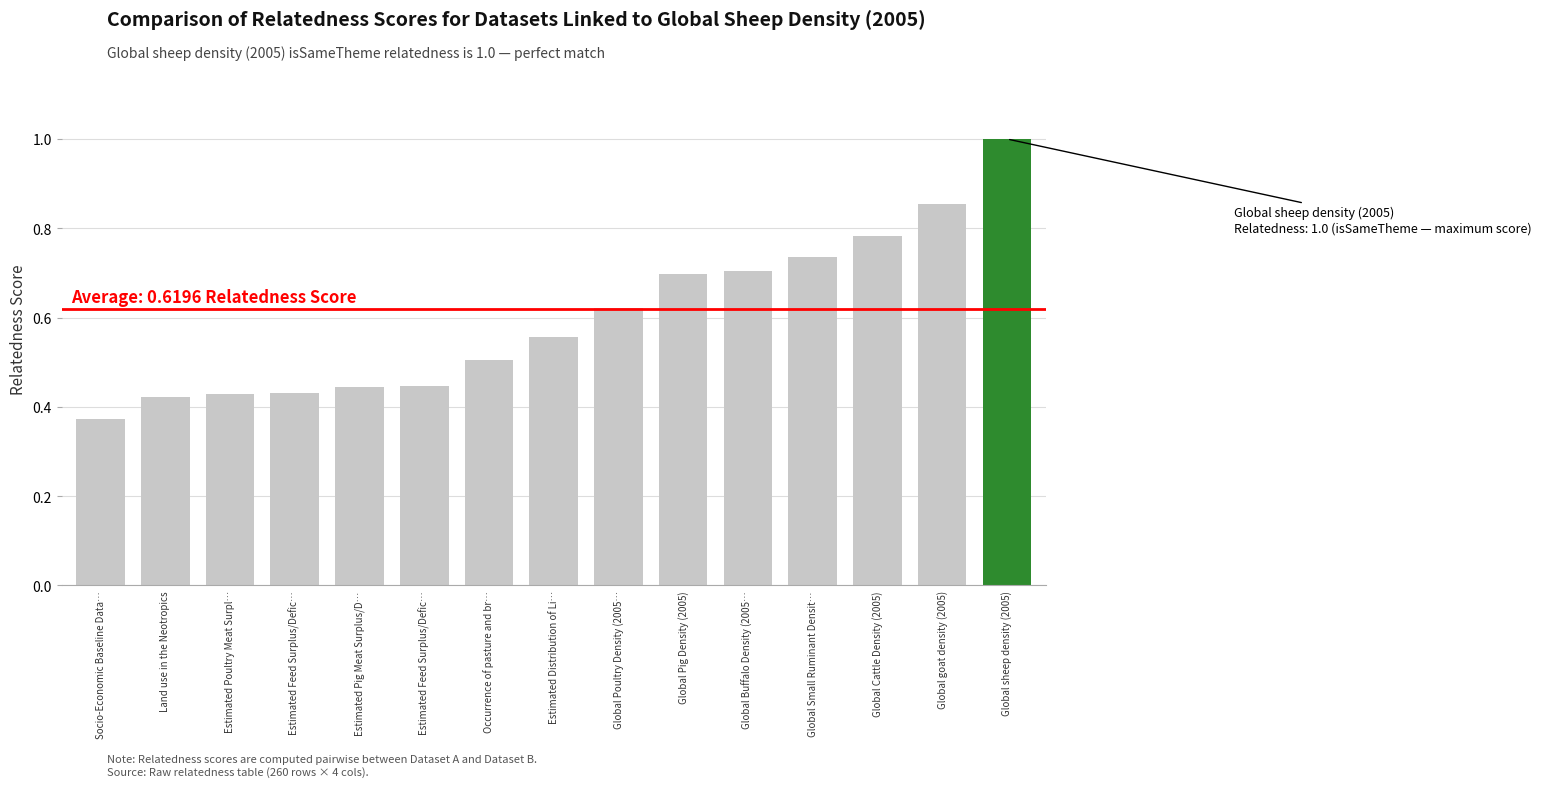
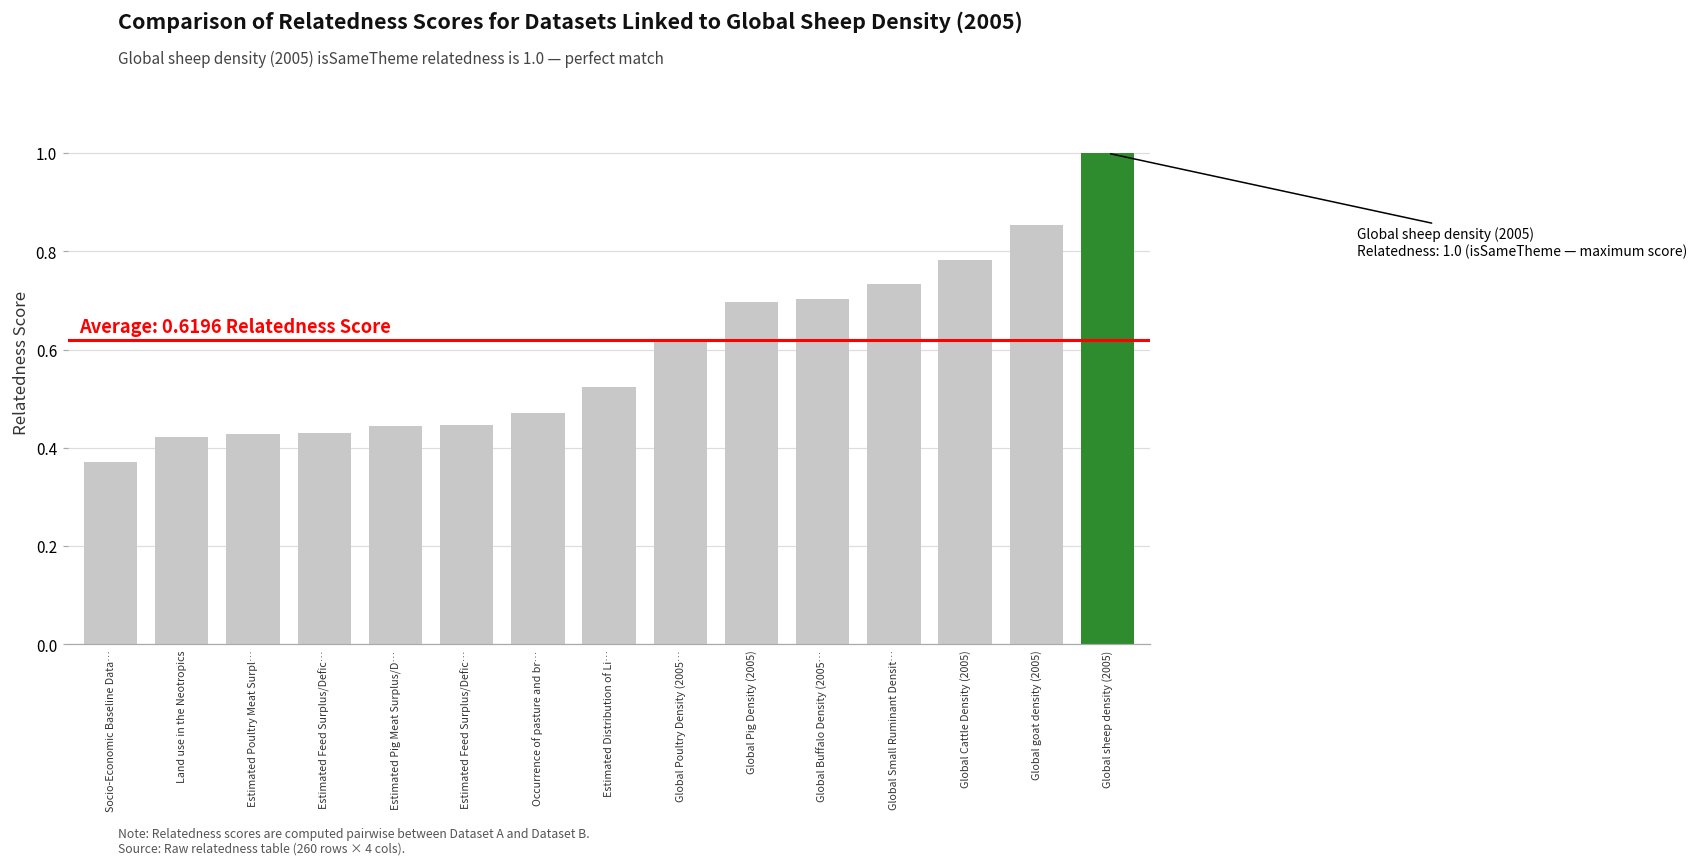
  {
    "Socio-Economic Baseline Data…": 0.37,
    "Land use in the Neotropics": 0.42,
    "Estimated Poultry Meat Surpl…": 0.43,
    "Estimated Pig Meat Surplus/D…": 0.44,
-   "Occurrence of pasture and br…": 0.50,
-   "Estimated Distribution of Li…": 0.56,
+   "Occurrence of pasture and br…": 0.47,
+   "Estimated Distribution of Li…": 0.52,
    "Global Poultry Density (2005…": 0.62,
    "Global Pig Density (2005)": 0.70,
    "Global Buffalo Density (2005…": 0.70,
    "Global Small Ruminant Densit…": 0.73,
    "Global Cattle Density (2005)": 0.78,
    "Global goat density (2005)": 0.85
  }
